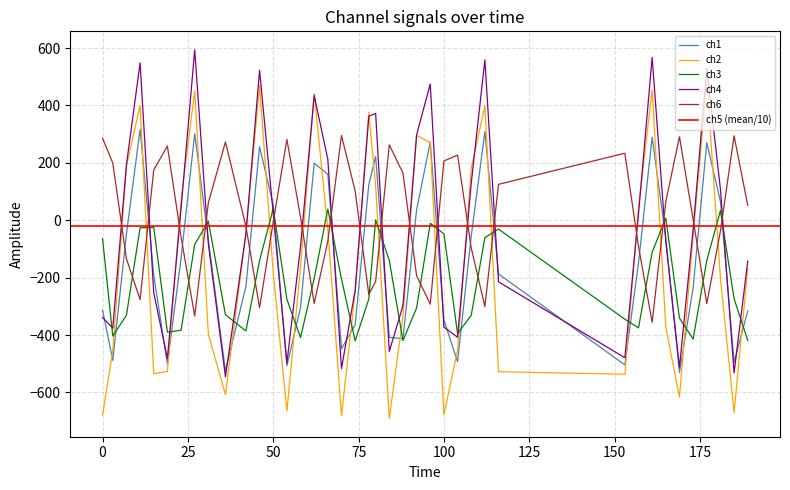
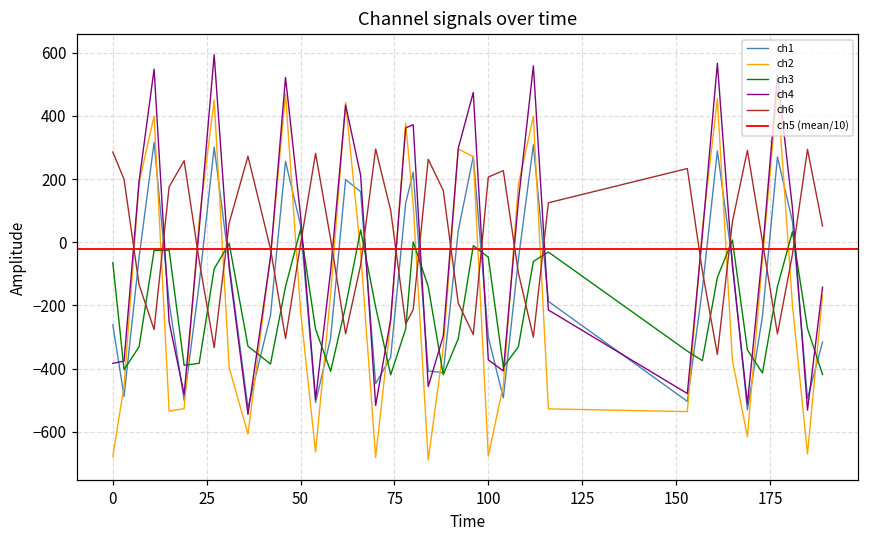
  {
    "ch1": {
-     "0": -310,
+     "0": -260,
      "50": 50,
-     "100": -350
+     "100": -300
    },
    "ch2": {
      "0": -680,
-     "50": -180,
+     "50": -220,
      "100": -680
    },
    "ch3": {
      "0": -60,
      "50": 40,
      "100": -50
    },
    "ch4": {
-     "0": -340,
-     "50": 20,
+     "0": -380,
+     "50": 80,
      "100": -370
    },
    "ch6": {
      "0": 290,
      "50": -10,
      "100": 210
    }
  }
